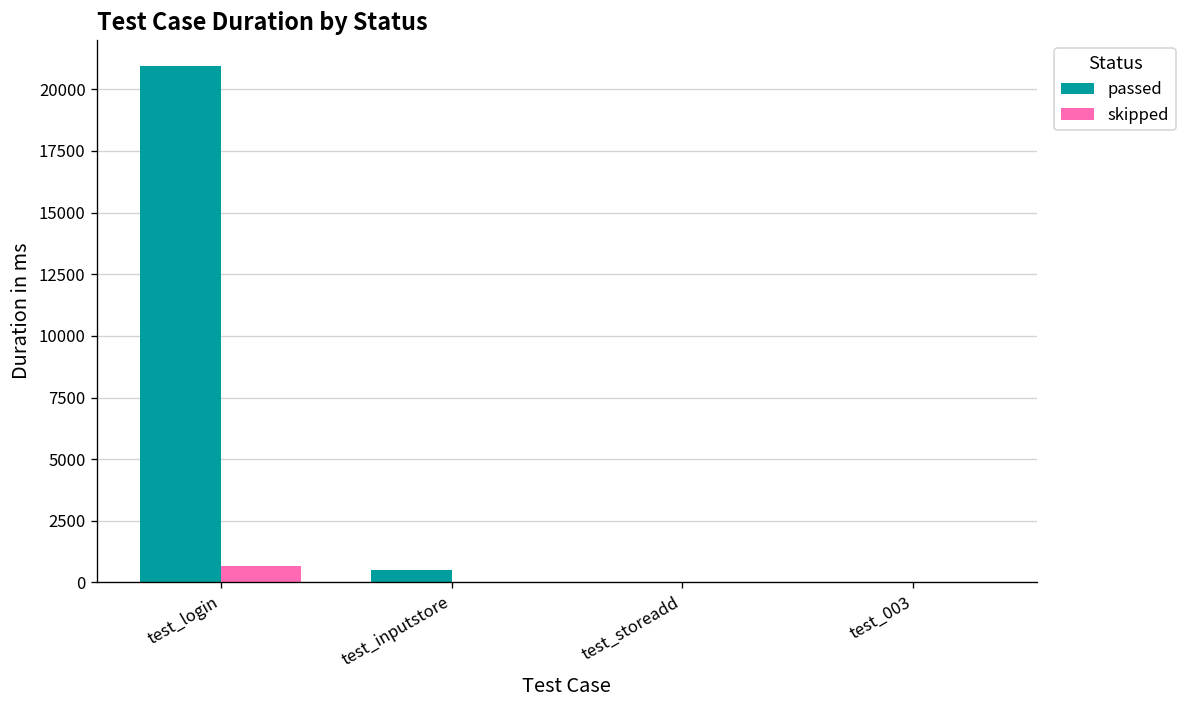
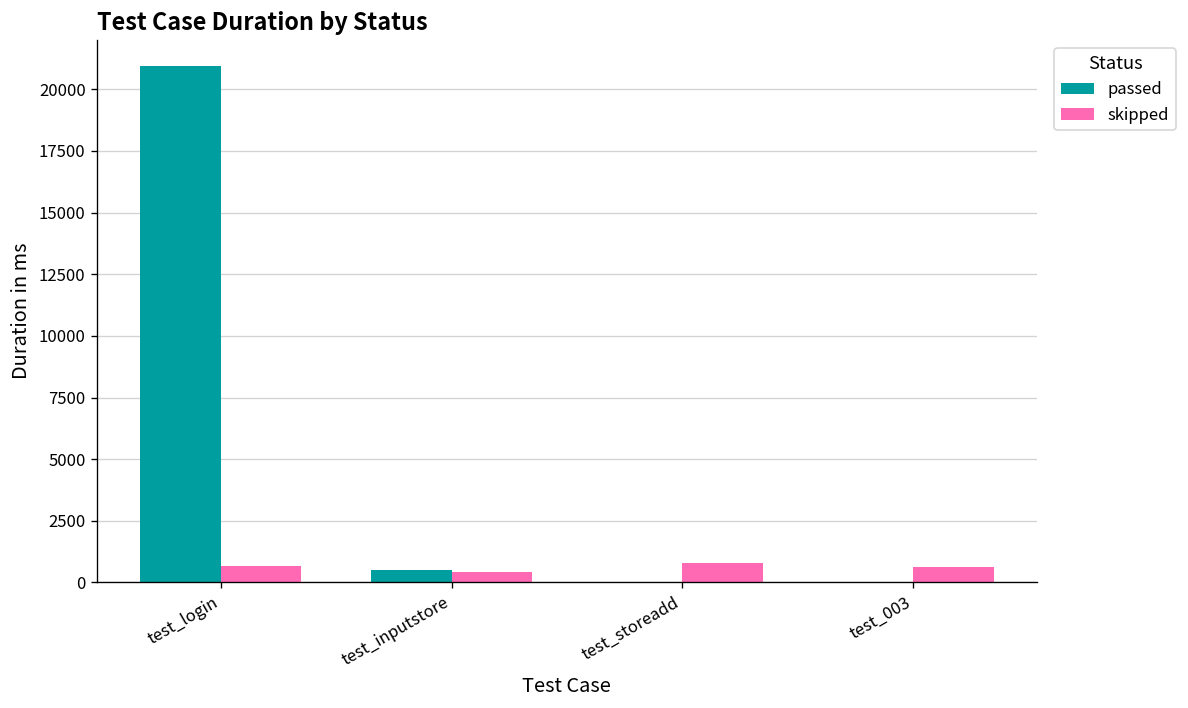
  {
    "passed": {
      "test_login": 21000,
      "test_inputstore": 500,
      "test_storeadd": 0,
      "test_003": 0
    },
    "skipped": {
      "test_login": 700,
-     "test_inputstore": 0,
-     "test_storeadd": 0,
-     "test_003": 0
+     "test_inputstore": 400,
+     "test_storeadd": 800,
+     "test_003": 600
    }
  }
